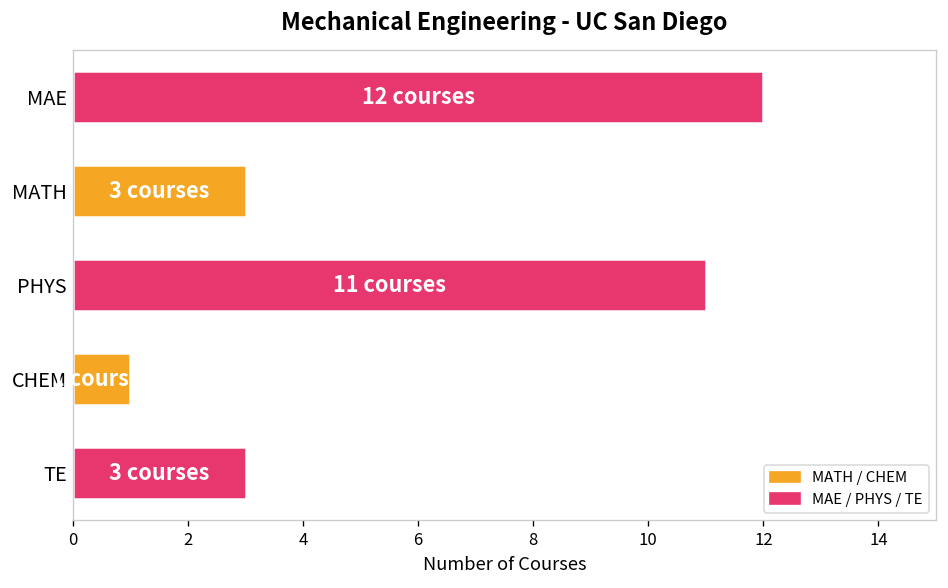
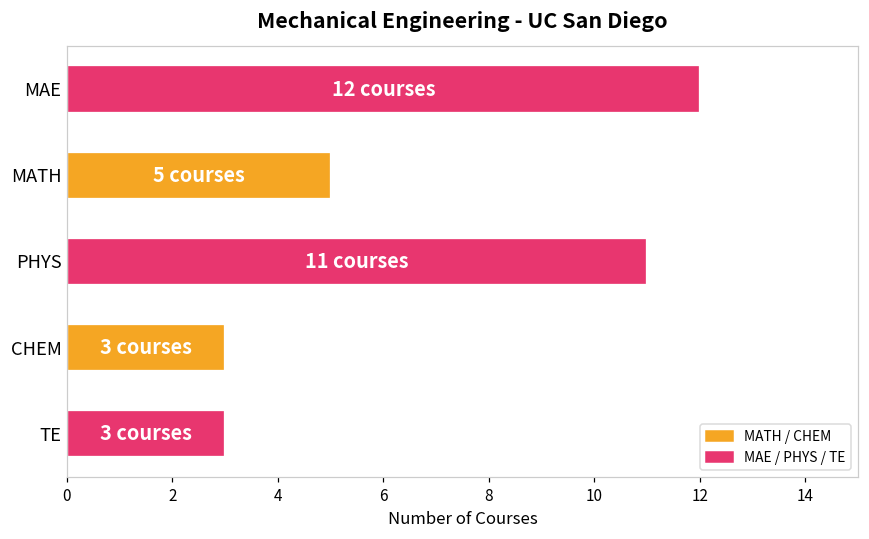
  {
    "MAE": 12,
-   "MATH": 3,
+   "MATH": 5,
    "PHYS": 11,
-   "CHEM": 1,
+   "CHEM": 3,
    "TE": 3
  }
